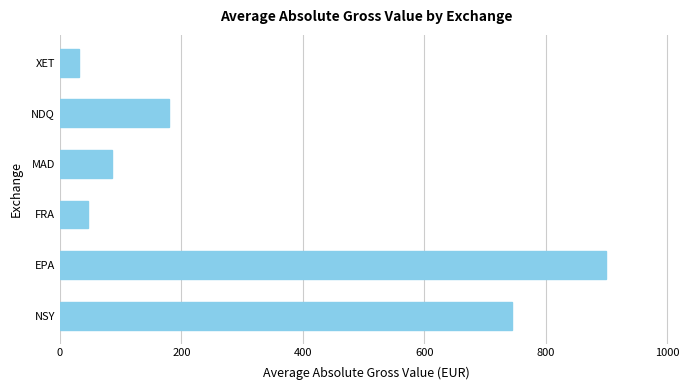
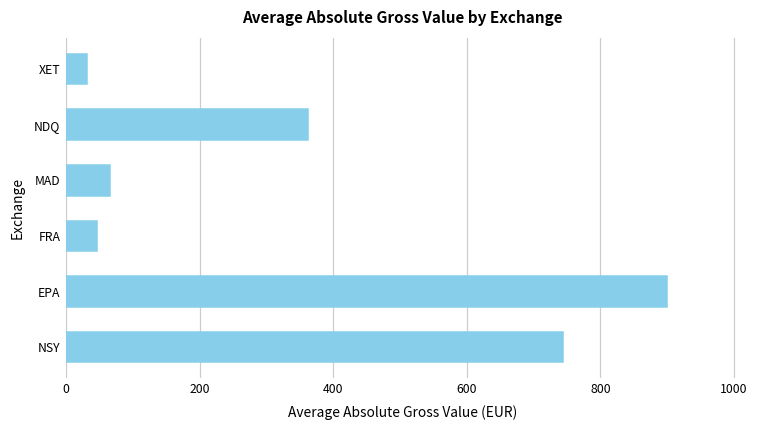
  {
    "XET": 30,
-   "NDQ": 180,
-   "MAD": 90,
+   "NDQ": 360,
+   "MAD": 70,
    "FRA": 50,
    "EPA": 900,
    "NSY": 740
  }
